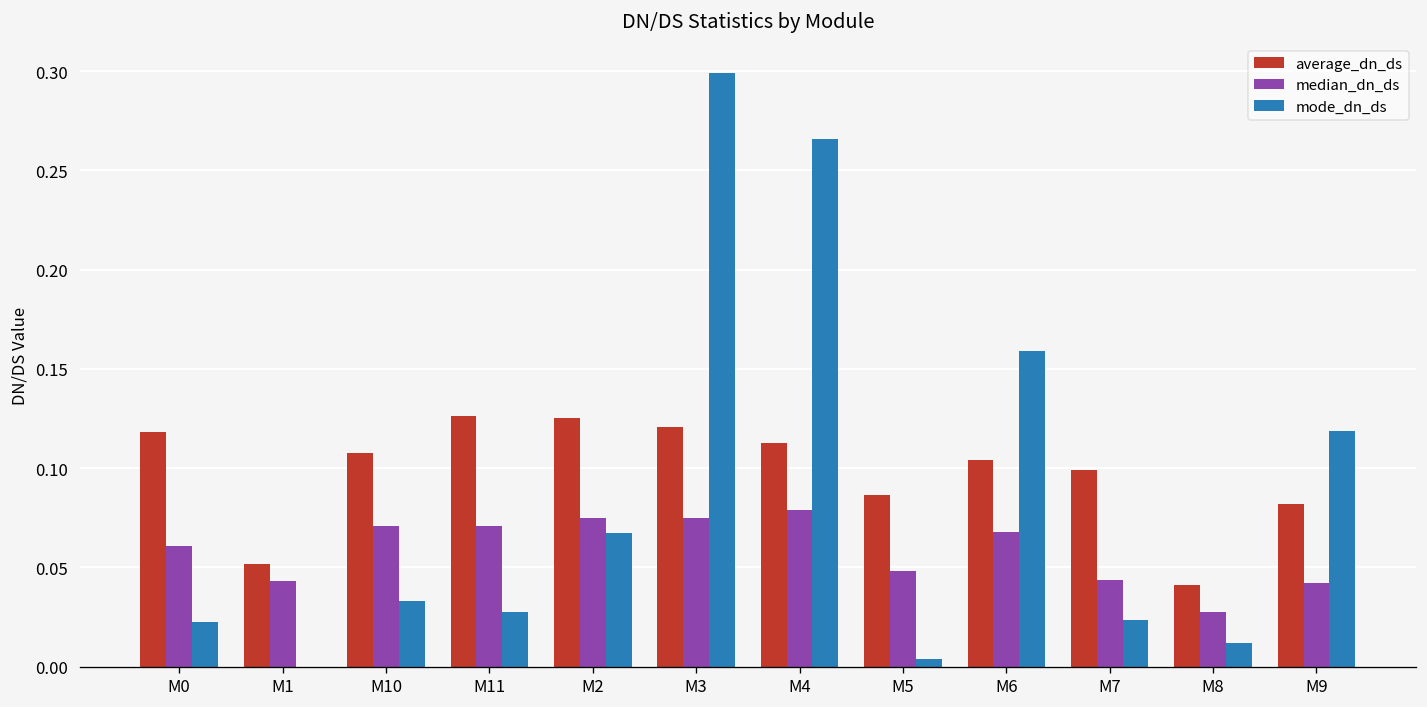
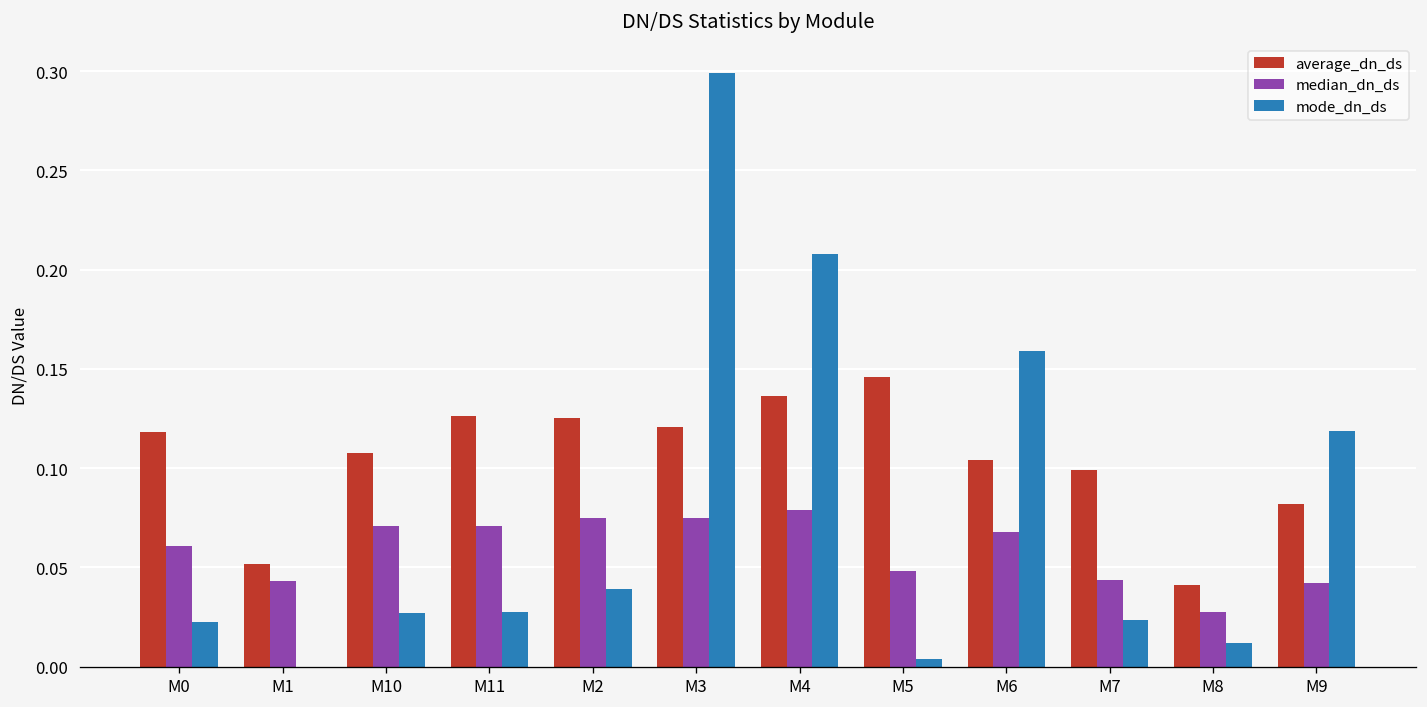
  {
    "average_dn_ds": {
      "M0": 0.118,
      "M1": 0.052,
      "M10": 0.108,
      "M11": 0.126,
      "M2": 0.125,
      "M3": 0.121,
-     "M4": 0.113,
-     "M5": 0.086,
+     "M4": 0.137,
+     "M5": 0.146,
      "M6": 0.104,
      "M7": 0.099,
      "M8": 0.041,
      "M9": 0.082
    },
    "median_dn_ds": {
      "M0": 0.061,
      "M1": 0.043,
      "M10": 0.071,
      "M11": 0.071,
      "M2": 0.075,
      "M3": 0.075,
      "M4": 0.079,
      "M5": 0.048,
      "M6": 0.068,
      "M7": 0.044,
      "M8": 0.027,
      "M9": 0.042
    },
    "mode_dn_ds": {
      "M0": 0.022,
-     "M10": 0.033,
+     "M10": 0.027,
      "M11": 0.028,
-     "M2": 0.067,
+     "M2": 0.039,
      "M3": 0.299,
-     "M4": 0.266,
+     "M4": 0.208,
      "M5": 0.004,
      "M6": 0.159,
      "M7": 0.023,
      "M8": 0.012,
      "M9": 0.119
    }
  }
